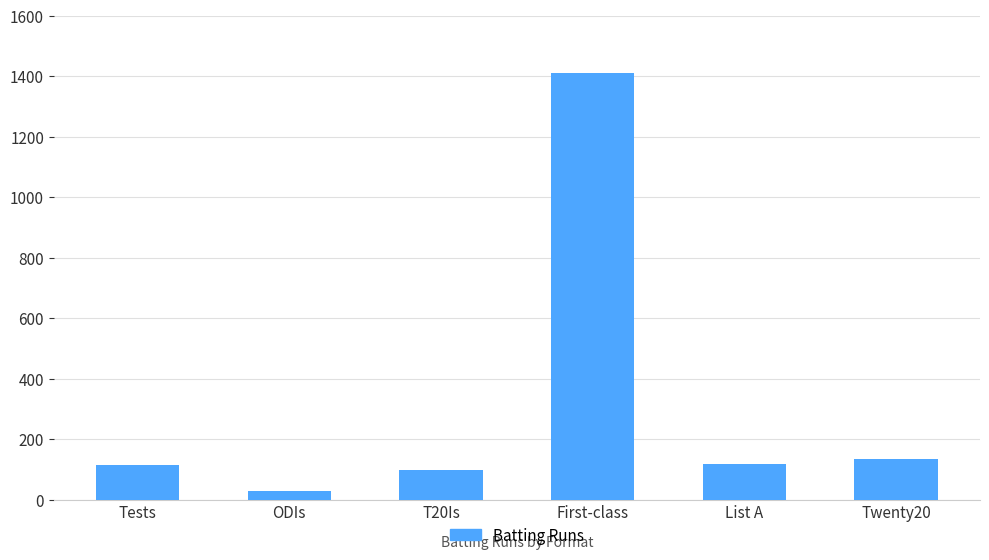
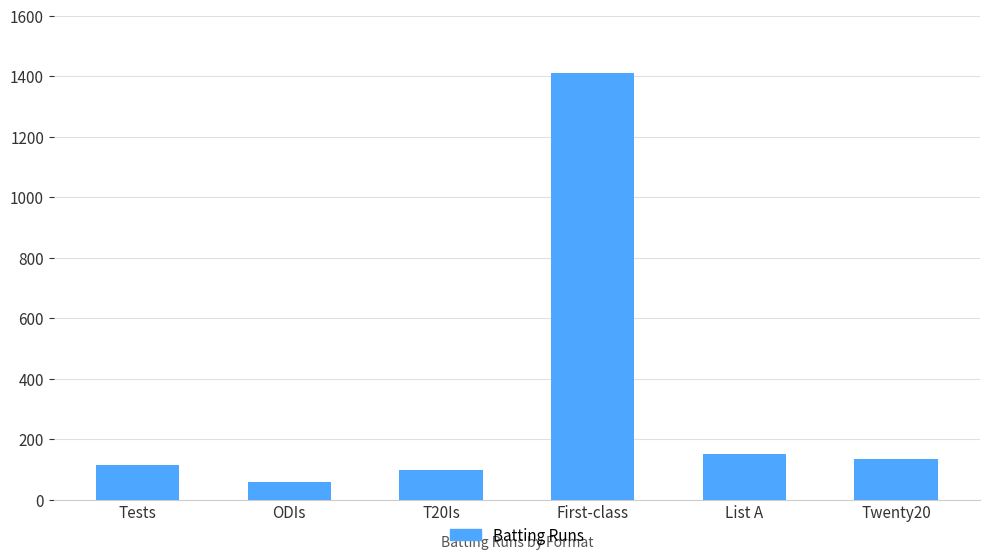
  {
    "Tests": 120,
-   "ODIs": 30,
+   "ODIs": 60,
    "T20Is": 100,
    "First-class": 1410,
-   "List A": 120,
+   "List A": 150,
    "Twenty20": 130
  }
